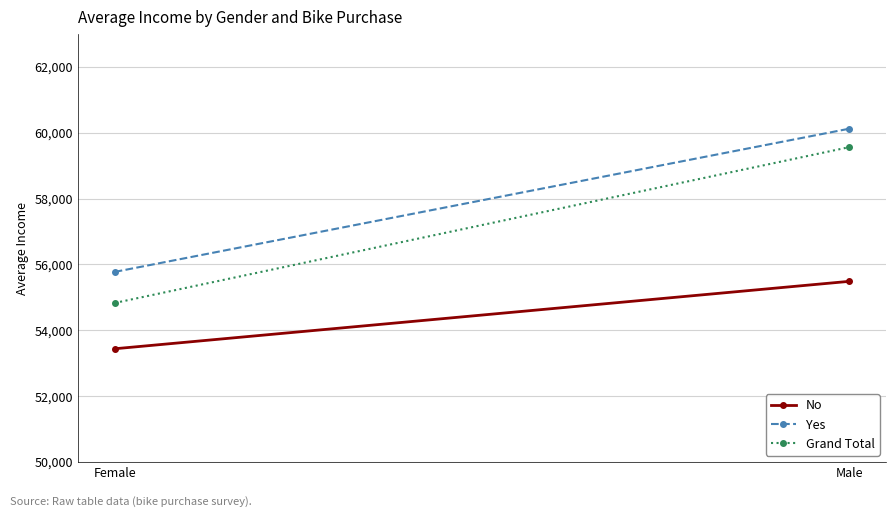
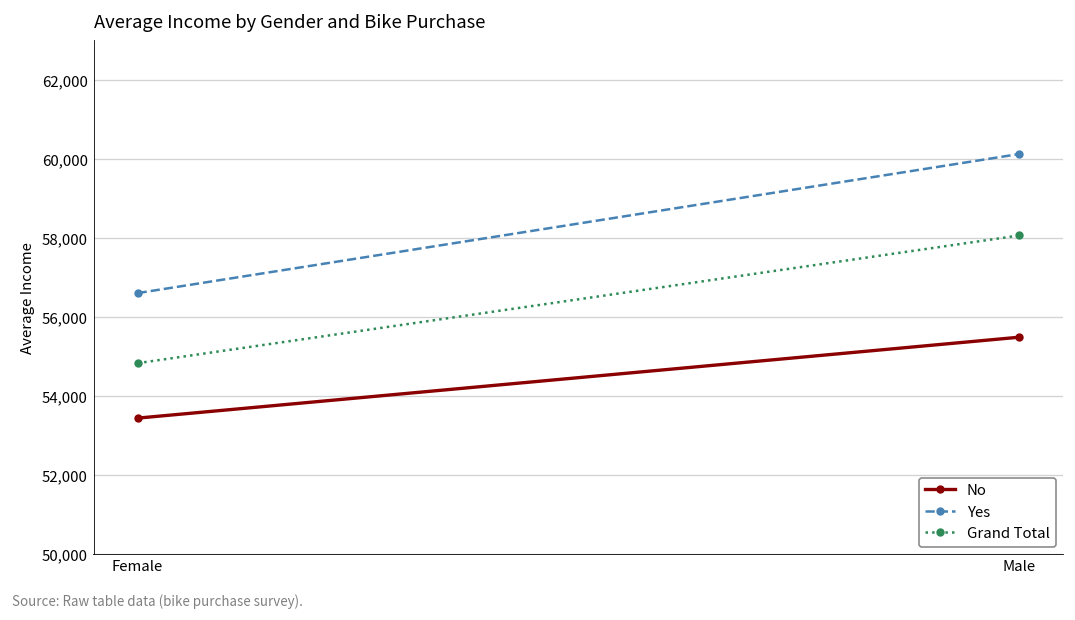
  {
    "No": {
      "Female": "53,400",
      "Male": "55,500"
    },
    "Yes": {
-     "Female": "55,800",
+     "Female": "56,600",
      "Male": "60,100"
    },
    "Grand Total": {
      "Female": "54,800",
-     "Male": "59,600"
+     "Male": "58,100"
    }
  }
